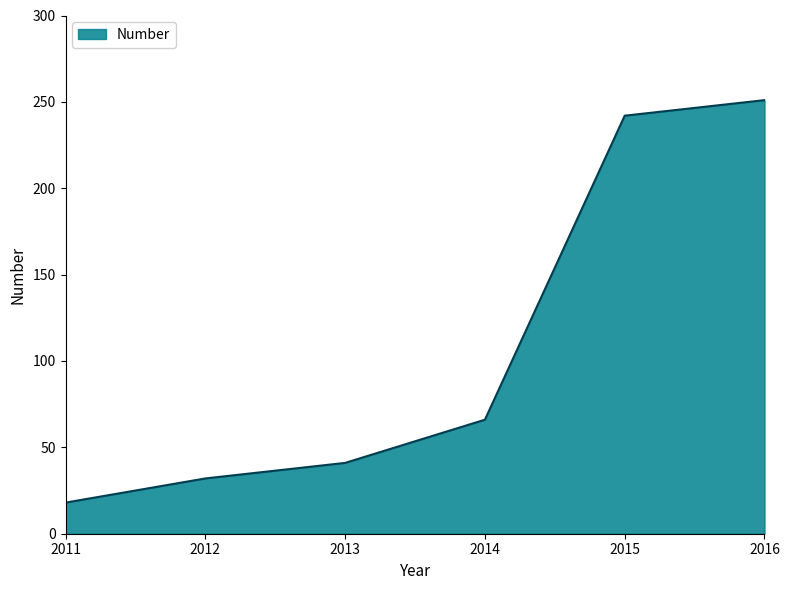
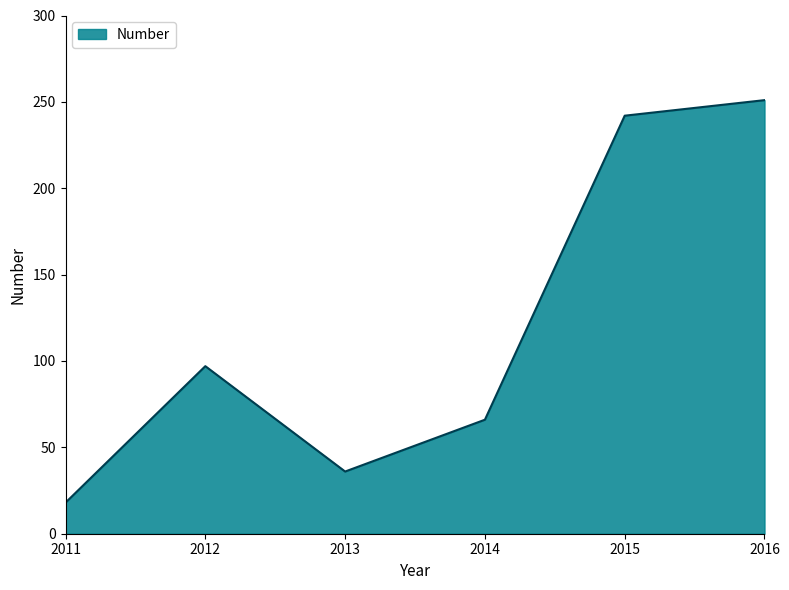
  {
    "2011": 18,
-   "2012": 32,
-   "2013": 41,
+   "2012": 97,
+   "2013": 36,
    "2014": 66,
    "2015": 242,
    "2016": 251
  }
